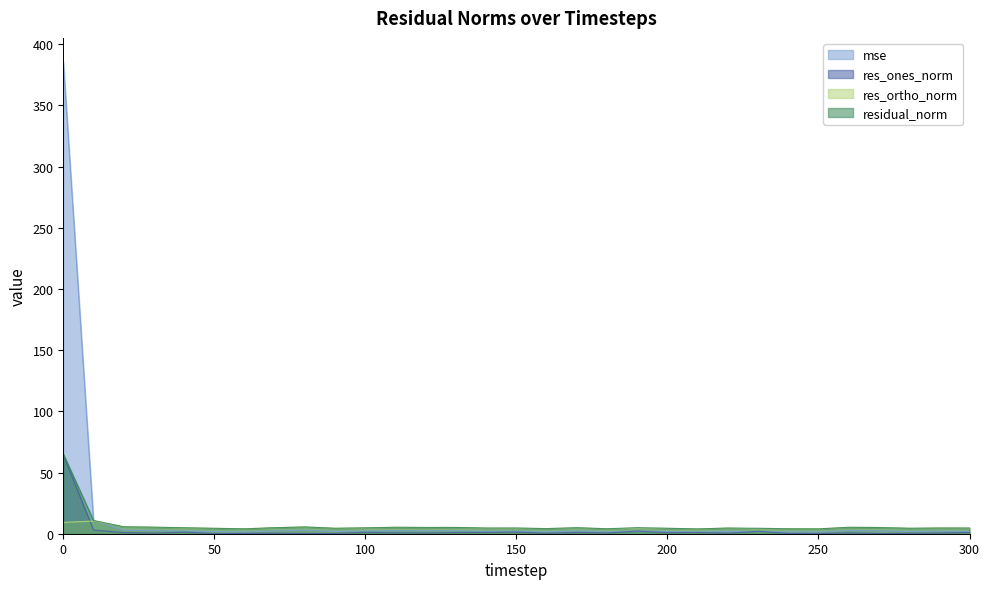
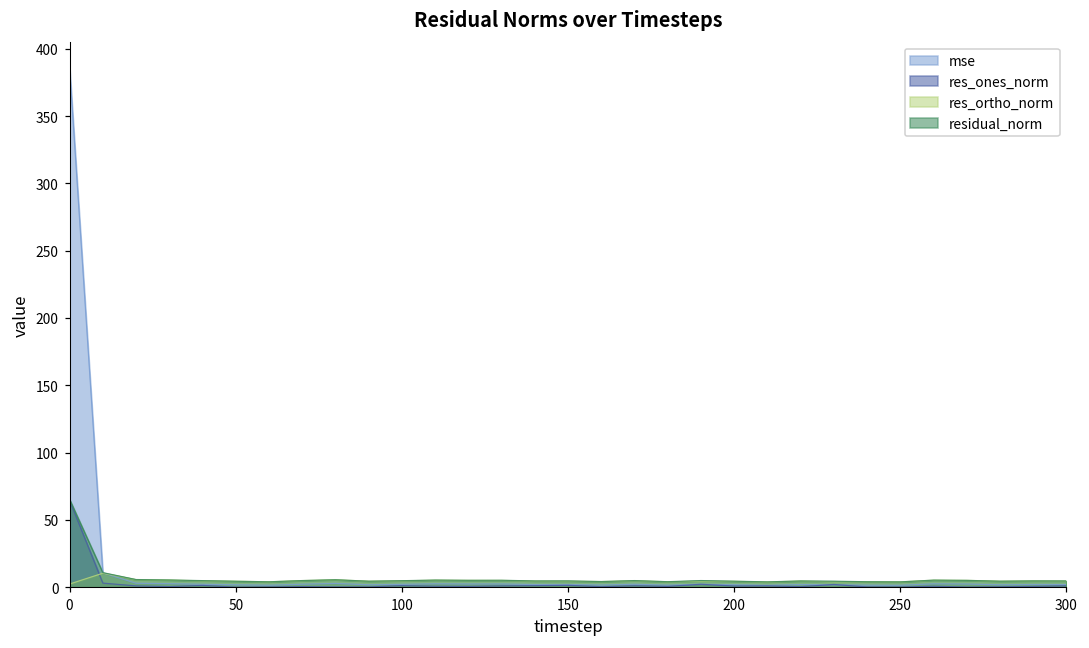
  {
    "mse": {
      "0": 386
    },
    "res_ortho_norm": {
-     "0": 9
+     "0": 2
    }
  }
